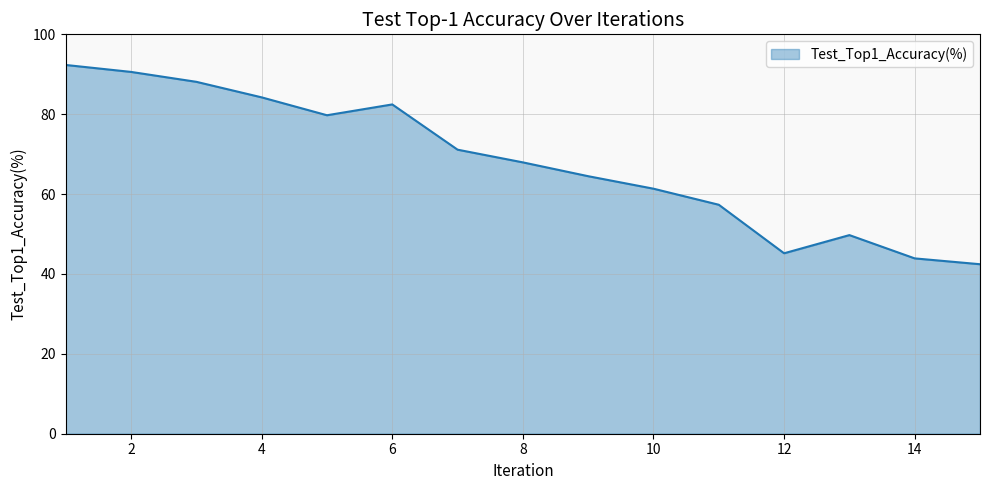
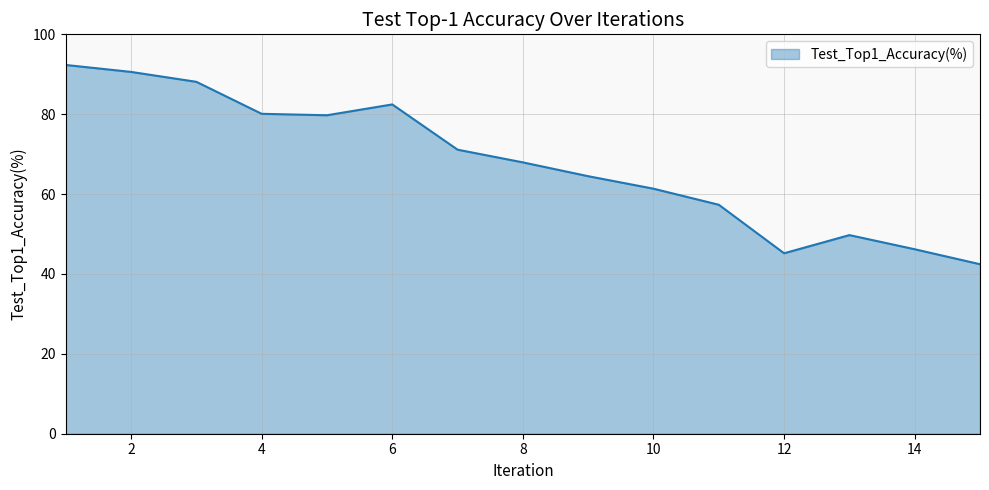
  {
    "2": 91,
-   "4": 84,
+   "4": 80,
    "6": 82,
    "8": 68,
    "10": 61,
    "12": 45,
-   "14": 44
+   "14": 46
  }
